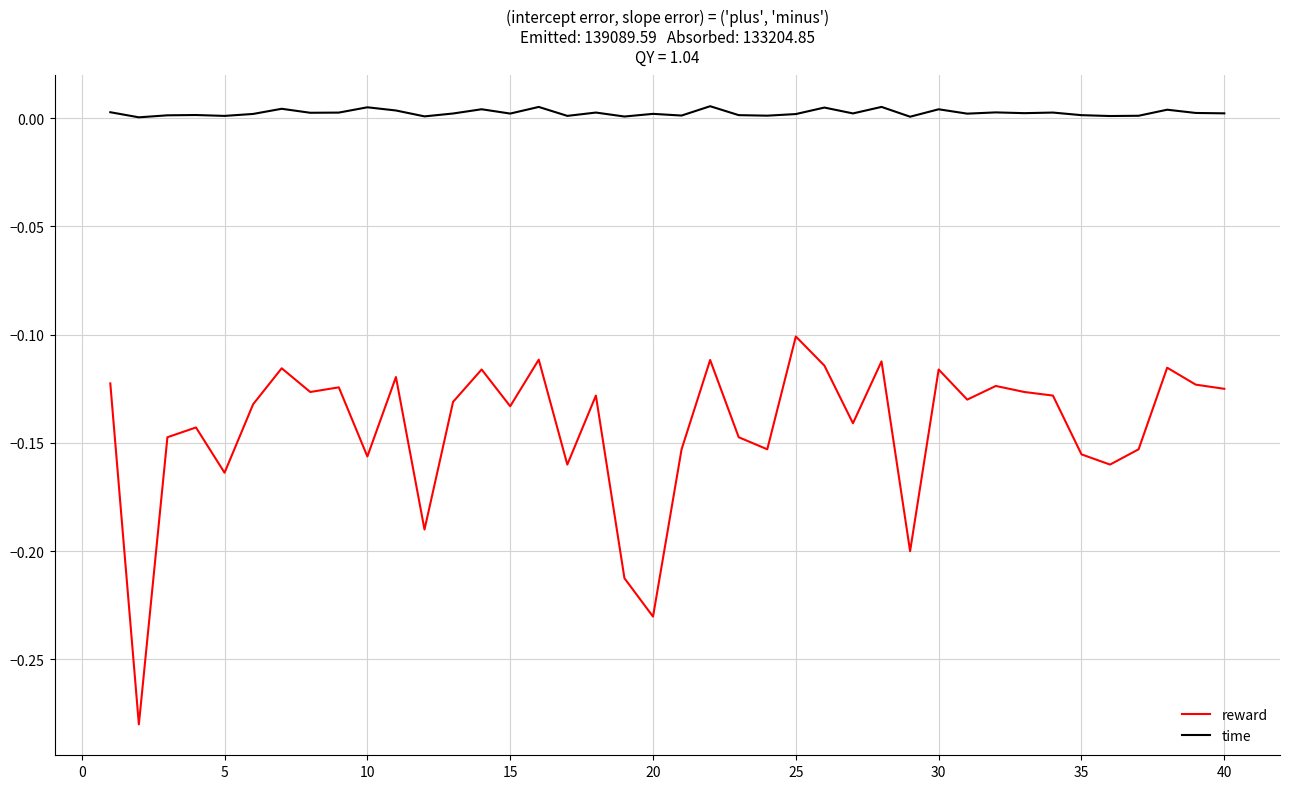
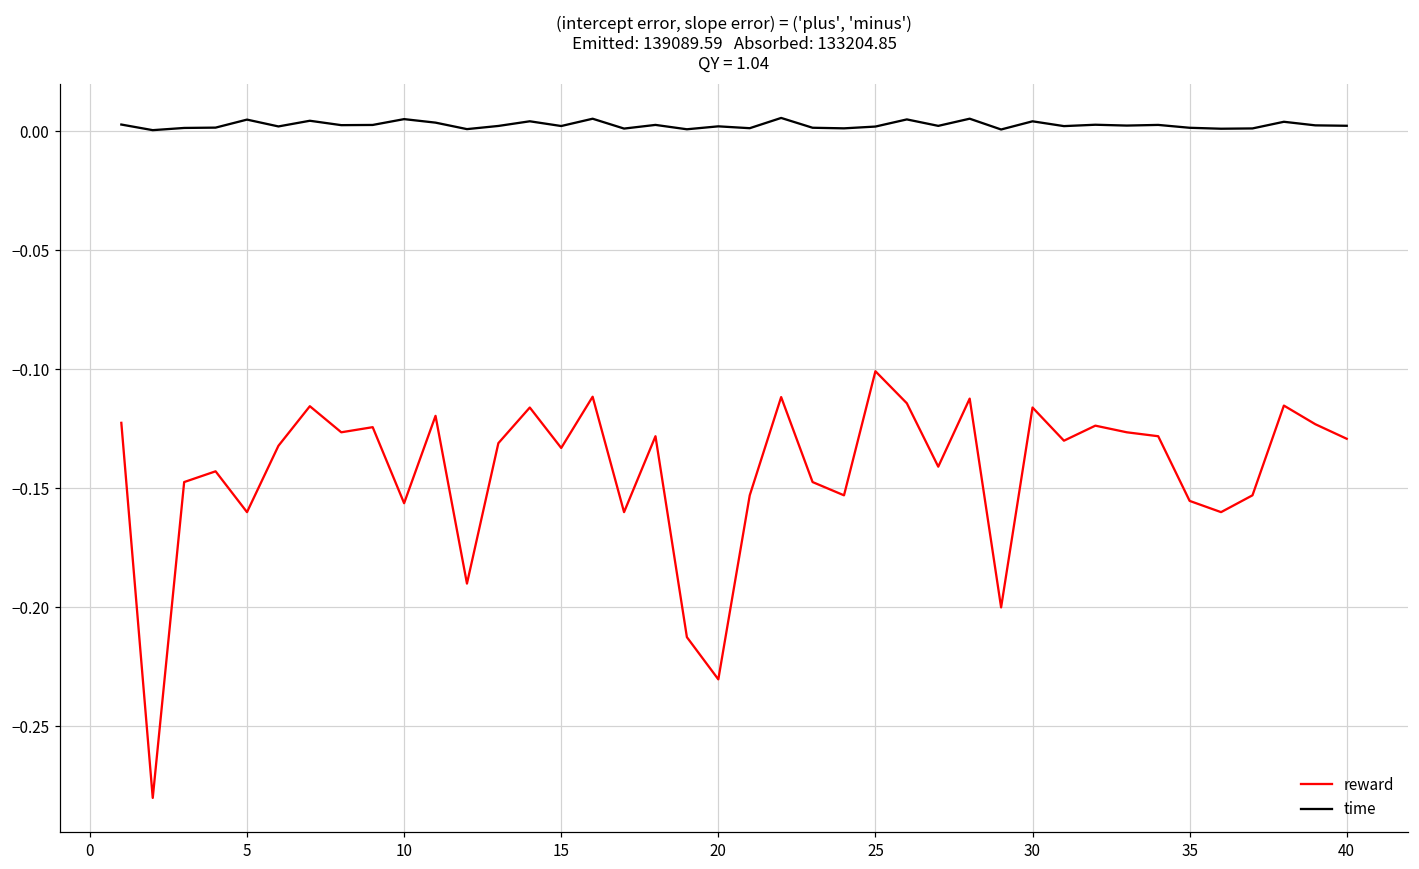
  {
    "reward": {
-     "5": -0.164,
+     "5": -0.160,
      "10": -0.156,
      "15": -0.133,
      "20": -0.230,
      "25": -0.101,
      "30": -0.116,
      "35": -0.155,
-     "40": -0.125
+     "40": -0.129
    },
    "time": {
-     "5": 0.001,
+     "5": 0.005,
      "10": 0.005,
      "15": 0.002,
      "20": 0.002,
      "25": 0.002,
      "30": 0.004,
      "35": 0.001,
      "40": 0.002
    }
  }
